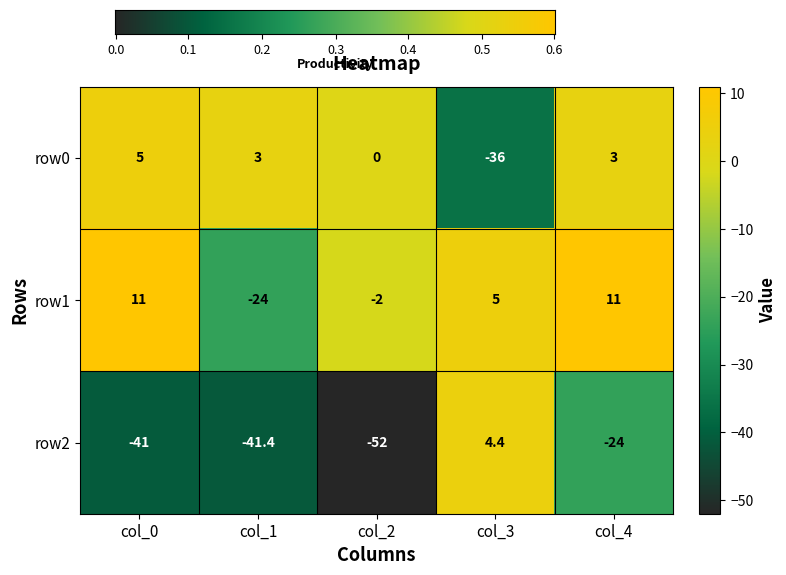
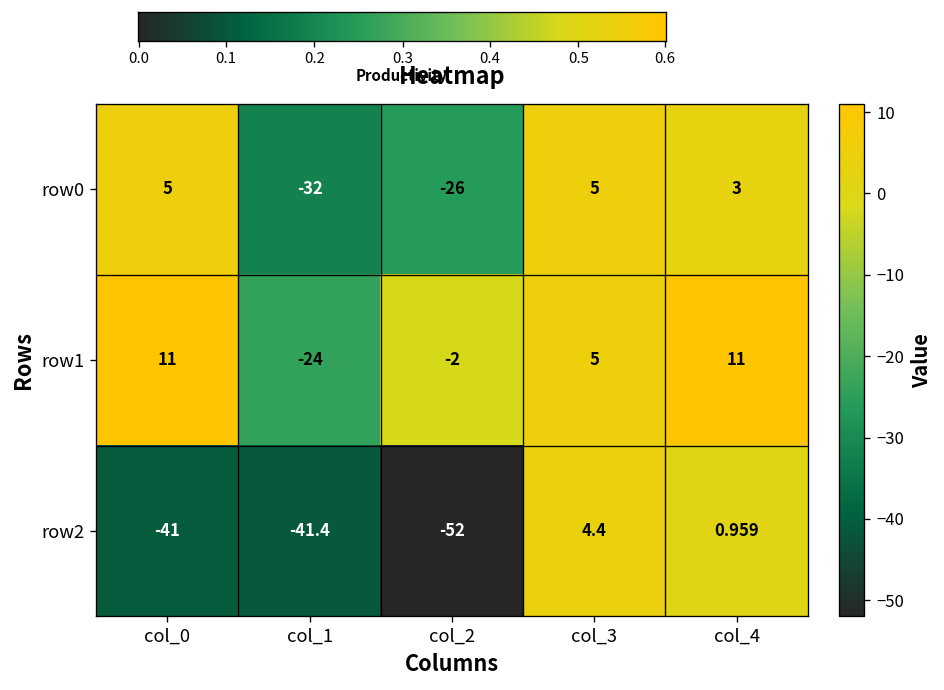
  {
    "row0": {
      "col_0": 5,
-     "col_1": 3,
-     "col_2": 0,
-     "col_3": -36,
+     "col_1": -32,
+     "col_2": -26,
+     "col_3": 5,
      "col_4": 3
    },
    "row1": {
      "col_0": 11,
      "col_1": -24,
      "col_2": -2,
      "col_3": 5,
      "col_4": 11
    },
    "row2": {
      "col_0": -41,
      "col_1": -41.4,
      "col_2": -52,
      "col_3": 4.4,
-     "col_4": -24
+     "col_4": 0.959
    }
  }
